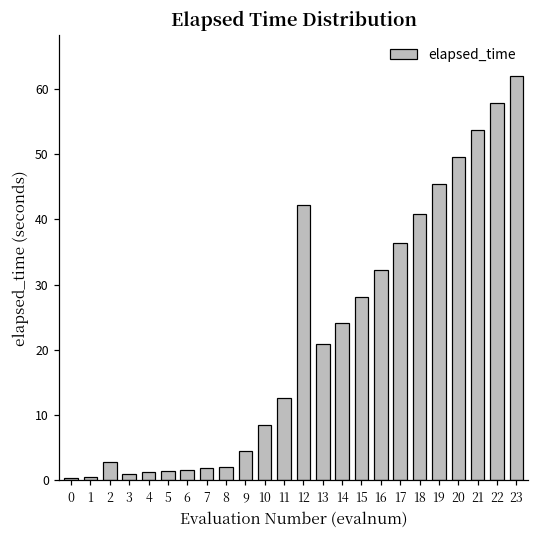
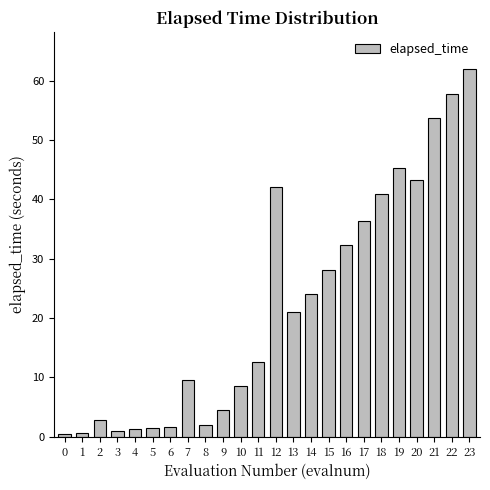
  {
    "1": 1,
    "2": 3,
    "3": 1,
    "4": 1,
    "5": 1,
    "6": 2,
-   "7": 2,
+   "7": 10,
    "8": 2,
    "9": 4,
    "10": 9,
    "11": 13,
    "12": 42,
    "13": 21,
    "14": 24,
    "15": 28,
    "16": 32,
    "17": 36,
    "18": 41,
    "19": 45,
-   "20": 50,
+   "20": 43,
    "21": 54,
    "22": 58,
    "23": 62
  }
